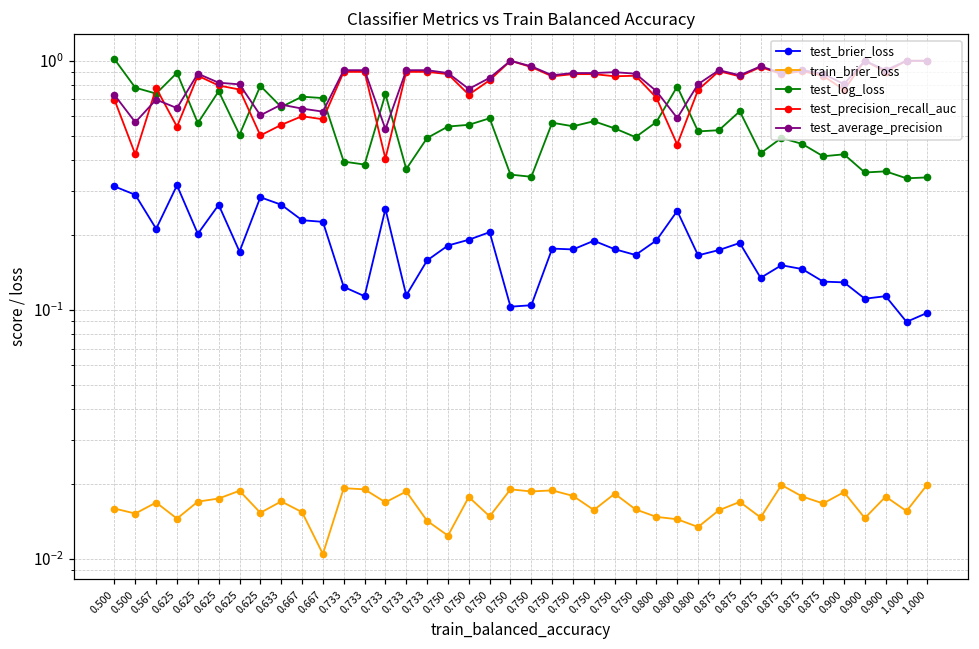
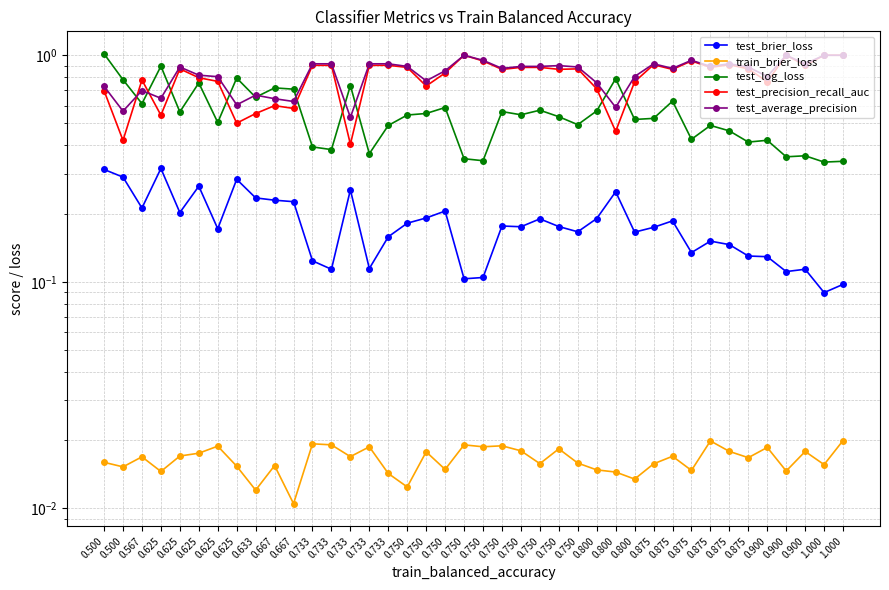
  {
    "test_brier_loss": {
      "0.567": 0.21,
-     "0.633": 0.26
+     "0.633": 0.23
    },
    "train_brier_loss": {
      "0.567": 0.017,
-     "0.633": 0.017
+     "0.633": 0.012
    },
    "test_log_loss": {
-     "0.567": 0.74
+     "0.567": 0.61
    },
    "test_precision_recall_auc": {
      "0.567": 0.78,
      "0.633": 0.55
    },
    "test_average_precision": {
      "0.567": 0.70
    }
  }
